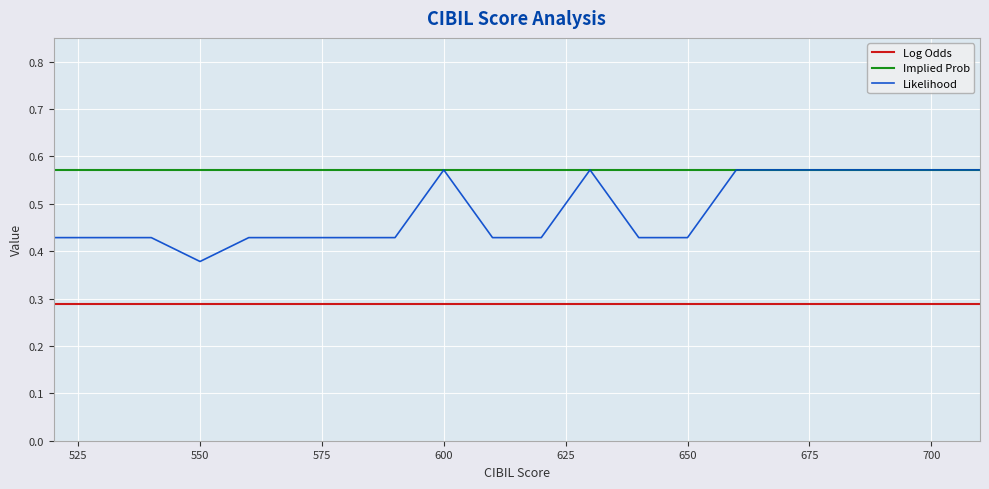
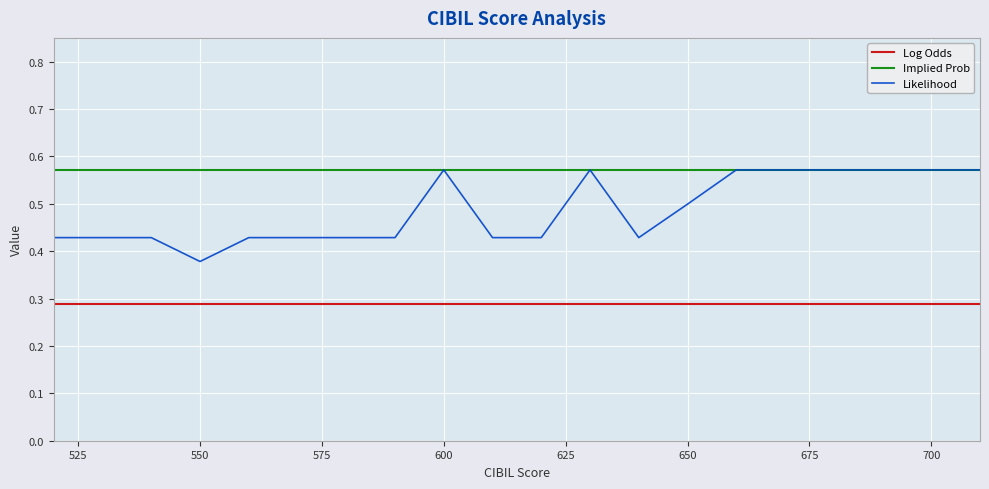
  {
    "Log Odds": {
      "550": 0.29,
      "600": 0.29,
      "650": 0.29,
      "700": 0.29
    },
    "Implied Prob": {
      "550": 0.57,
      "650": 0.57
    },
    "Likelihood": {
      "550": 0.38,
-     "650": 0.43
+     "650": 0.50
    }
  }
